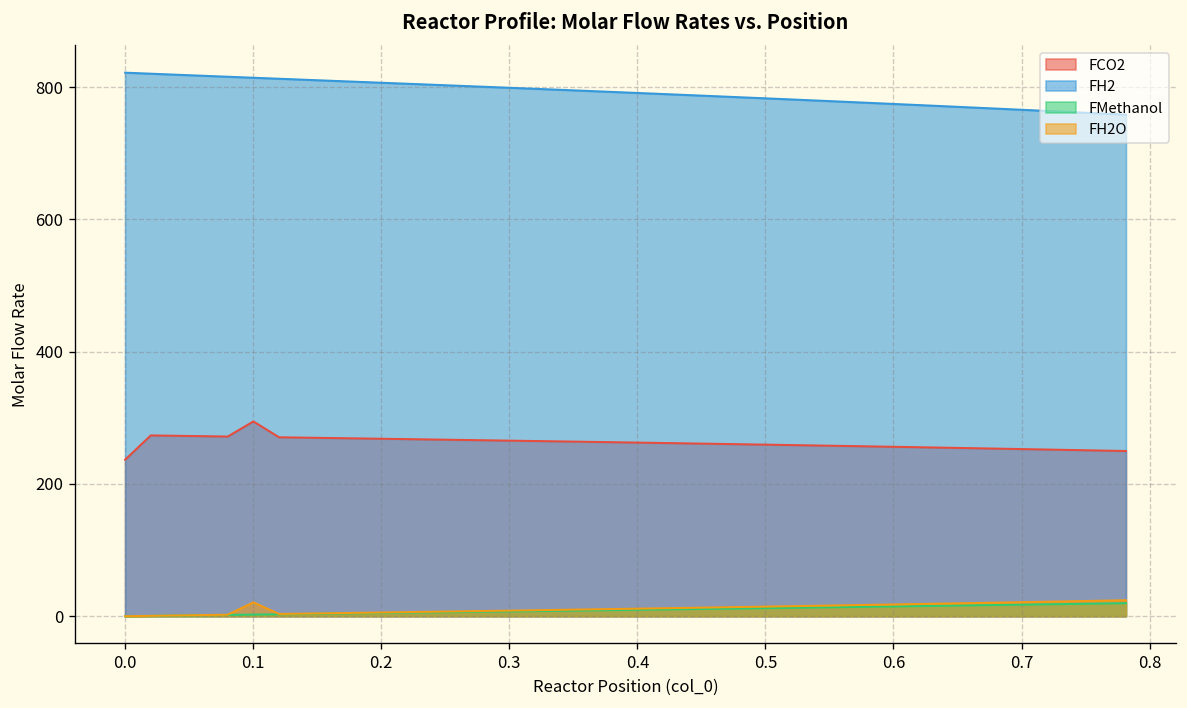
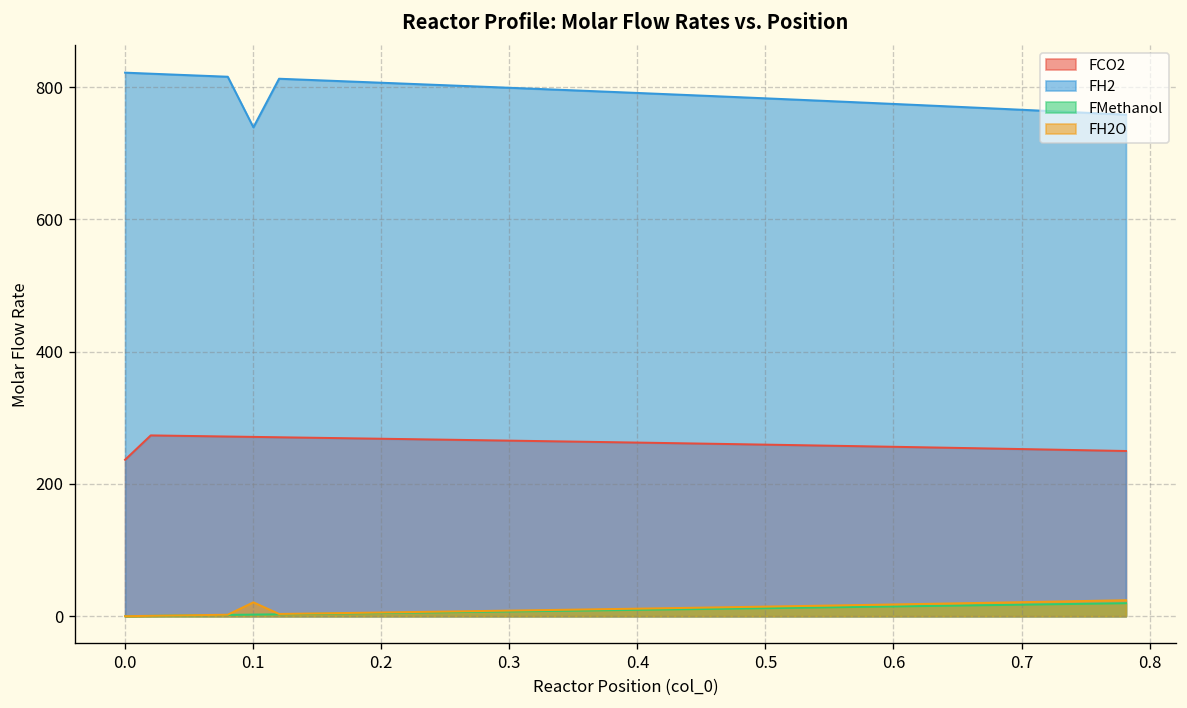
  {
    "FCO2": {
      "0.0": 240,
-     "0.1": 290
+     "0.1": 270
    },
    "FH2": {
      "0.0": 820,
-     "0.1": 810
+     "0.1": 740
    },
    "FMethanol": {
      "0.1": 0
    },
    "FH2O": {
      "0.1": 20
    }
  }
